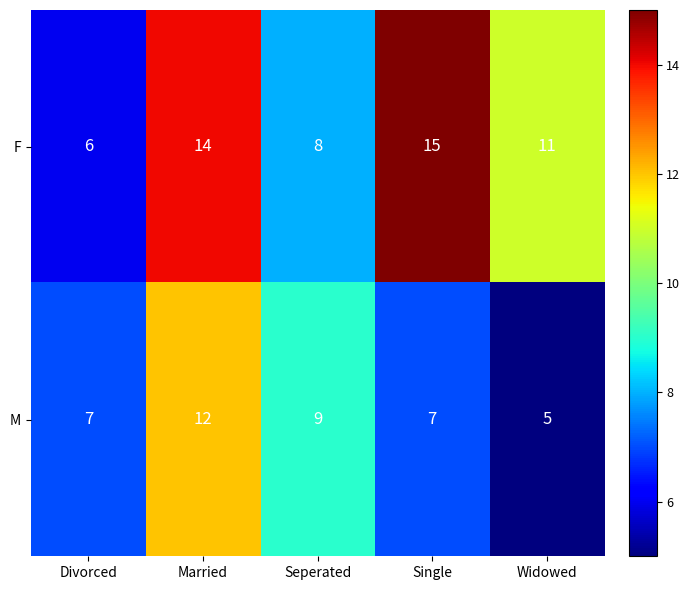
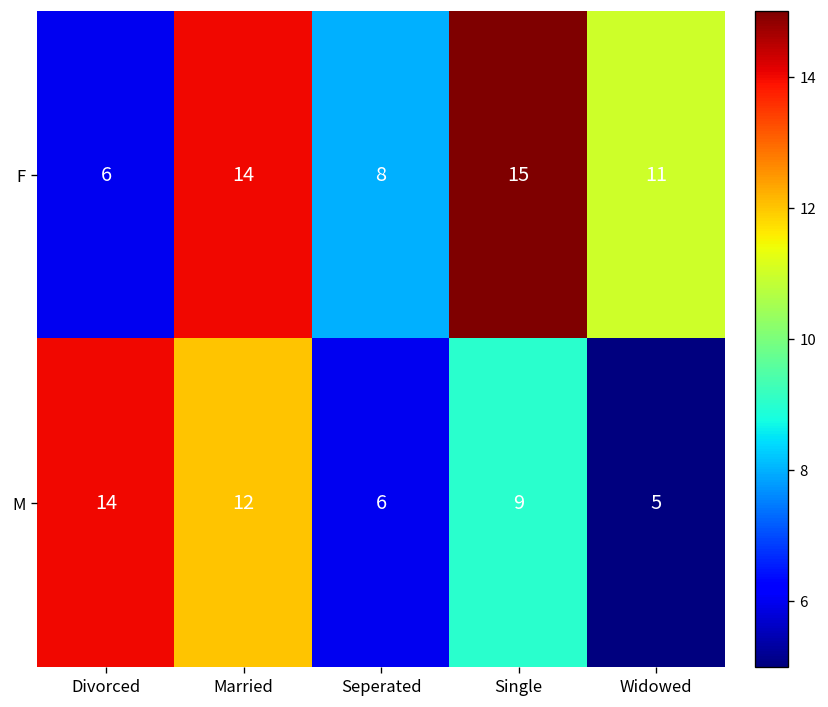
  {
    "F": {
      "Divorced": 6,
      "Married": 14,
      "Seperated": 8,
      "Single": 15,
      "Widowed": 11
    },
    "M": {
-     "Divorced": 7,
+     "Divorced": 14,
      "Married": 12,
-     "Seperated": 9,
-     "Single": 7,
+     "Seperated": 6,
+     "Single": 9,
      "Widowed": 5
    }
  }
